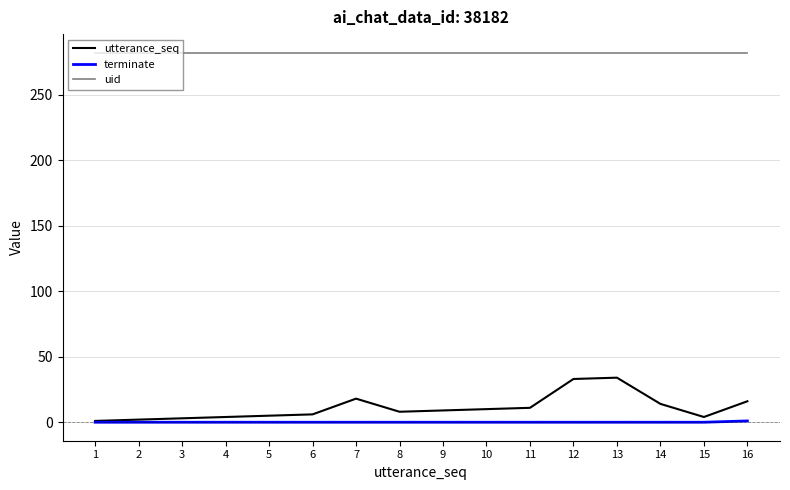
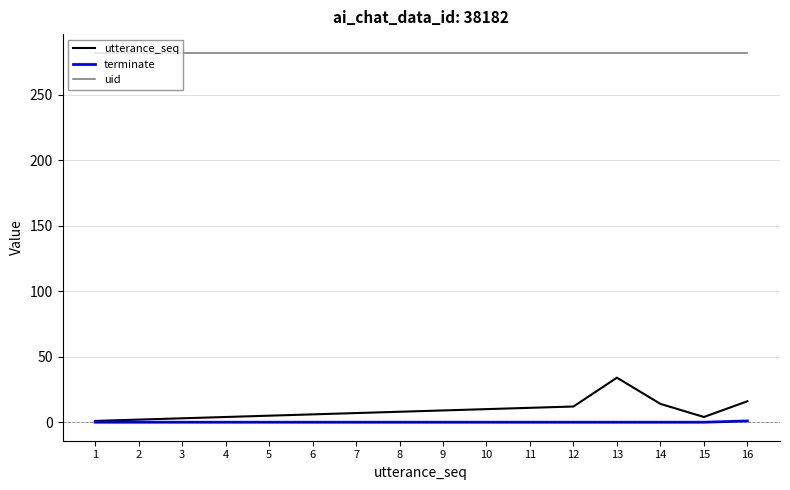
  {
    "utterance_seq": {
      "2": 2,
      "3": 3,
      "4": 4,
      "5": 5,
      "6": 6,
-     "7": 18,
+     "7": 7,
      "8": 8,
      "9": 9,
      "10": 10,
      "11": 11,
-     "12": 33,
+     "12": 12,
      "13": 34,
      "14": 14,
      "15": 4,
      "16": 16
    },
    "terminate": {
      "2": 0,
      "3": 0,
      "4": 0,
      "5": 0,
      "6": 0,
      "7": 0,
      "8": 0,
      "9": 0,
      "10": 0,
      "11": 0,
      "12": 0,
      "13": 0,
      "14": 0,
      "15": 0,
      "16": 1
    },
    "uid": {
      "4": 282,
      "5": 282,
      "6": 282,
      "7": 282,
      "8": 282,
      "9": 282,
      "10": 282,
      "11": 282,
      "12": 282,
      "13": 282,
      "14": 282,
      "15": 282,
      "16": 282
    }
  }
